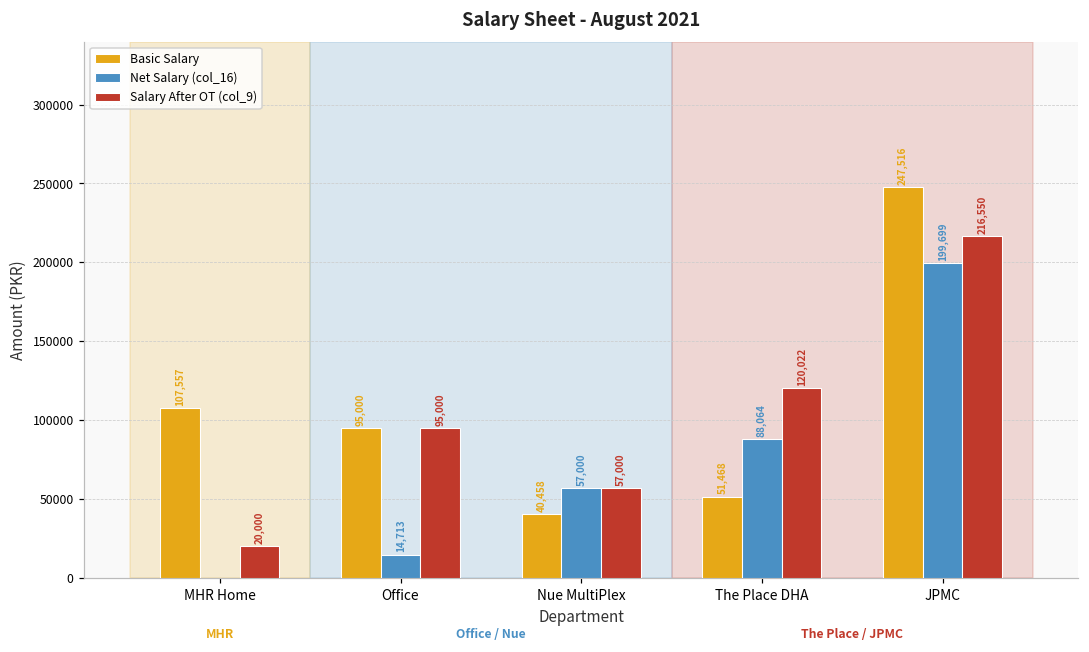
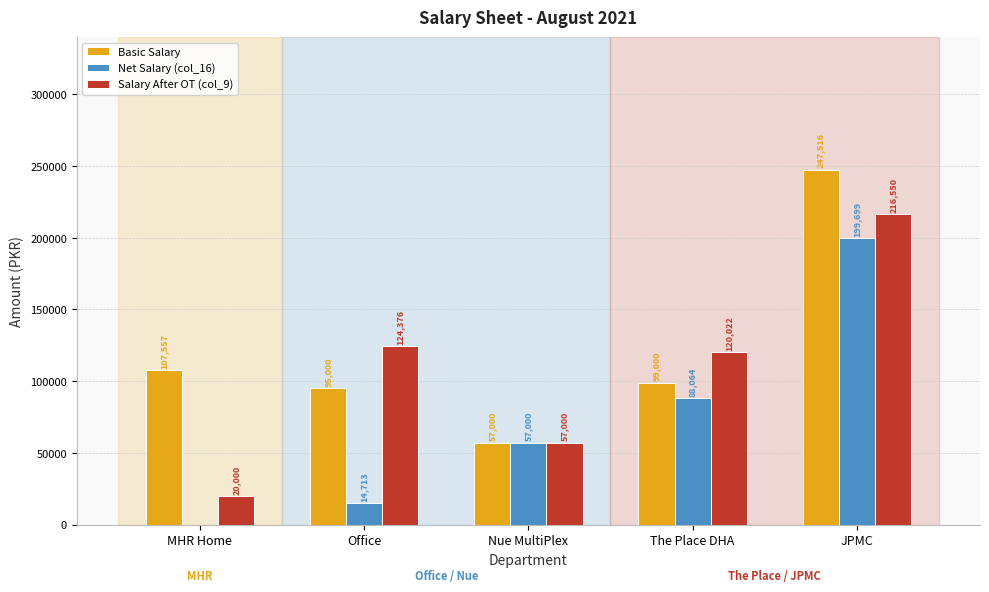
  {
    "Basic Salary": {
      "MHR Home": "107,557",
      "Office": "95,000",
-     "Nue MultiPlex": "40,458",
-     "The Place DHA": "51,468",
+     "Nue MultiPlex": "57,000",
+     "The Place DHA": "99,000",
      "JPMC": "247,516"
    },
    "Net Salary (col_16)": {
      "Office": "14,713",
      "Nue MultiPlex": "57,000"
    },
    "Salary After OT (col_9)": {
      "MHR Home": "20,000",
-     "Office": "95,000",
+     "Office": "124,376",
      "Nue MultiPlex": "57,000",
      "JPMC": "216,550"
    }
  }
